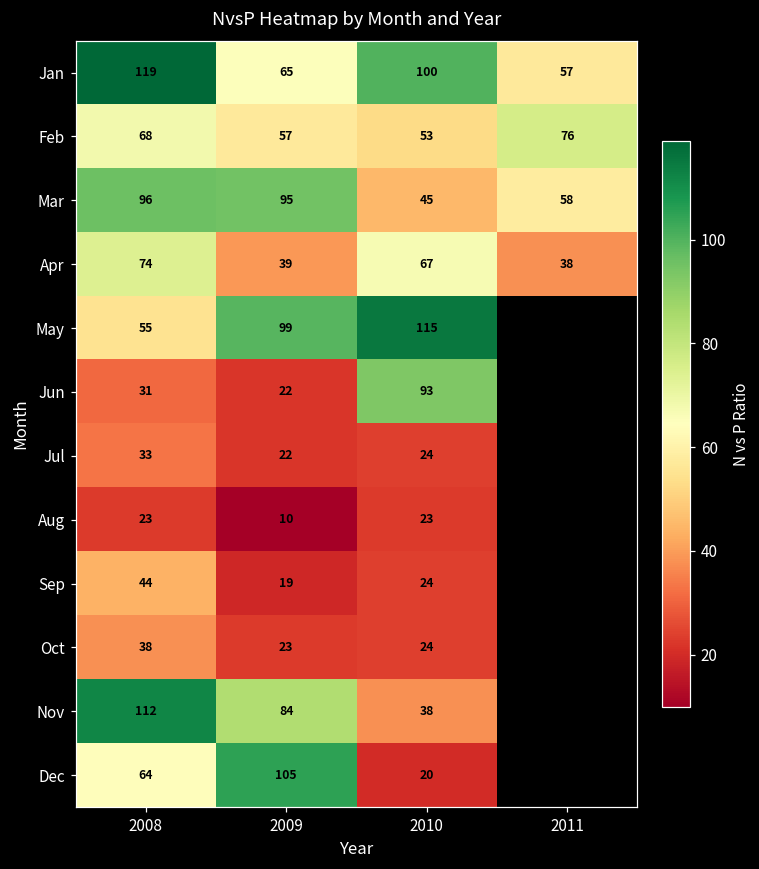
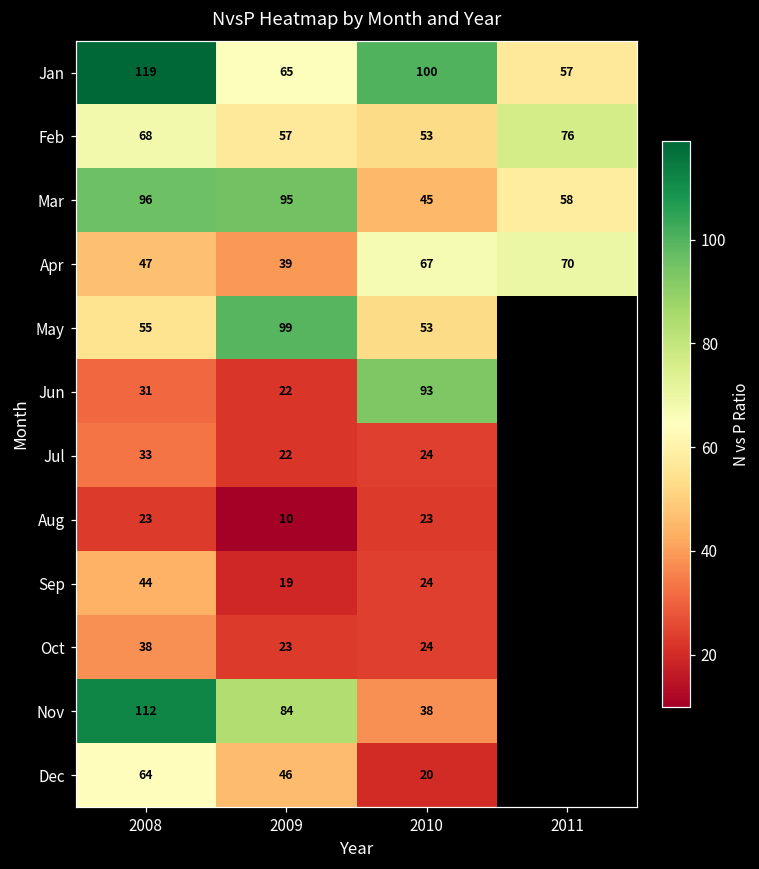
  {
    "Jan": {
      "2008": 119,
      "2009": 65,
      "2010": 100,
      "2011": 57
    },
    "Feb": {
      "2008": 68,
      "2009": 57,
      "2010": 53,
      "2011": 76
    },
    "Mar": {
      "2008": 96,
      "2009": 95,
      "2010": 45,
      "2011": 58
    },
    "Apr": {
-     "2008": 74,
+     "2008": 47,
      "2009": 39,
      "2010": 67,
-     "2011": 38
+     "2011": 70
    },
    "May": {
      "2008": 55,
      "2009": 99,
-     "2010": 115
+     "2010": 53
    },
    "Jun": {
      "2008": 31,
      "2009": 22,
      "2010": 93
    },
    "Jul": {
      "2008": 33,
      "2009": 22,
      "2010": 24
    },
    "Aug": {
      "2008": 23,
      "2009": 10,
      "2010": 23
    },
    "Sep": {
      "2008": 44,
      "2009": 19,
      "2010": 24
    },
    "Oct": {
      "2008": 38,
      "2009": 23,
      "2010": 24
    },
    "Nov": {
      "2008": 112,
      "2009": 84,
      "2010": 38
    },
    "Dec": {
      "2008": 64,
-     "2009": 105,
+     "2009": 46,
      "2010": 20
    }
  }
